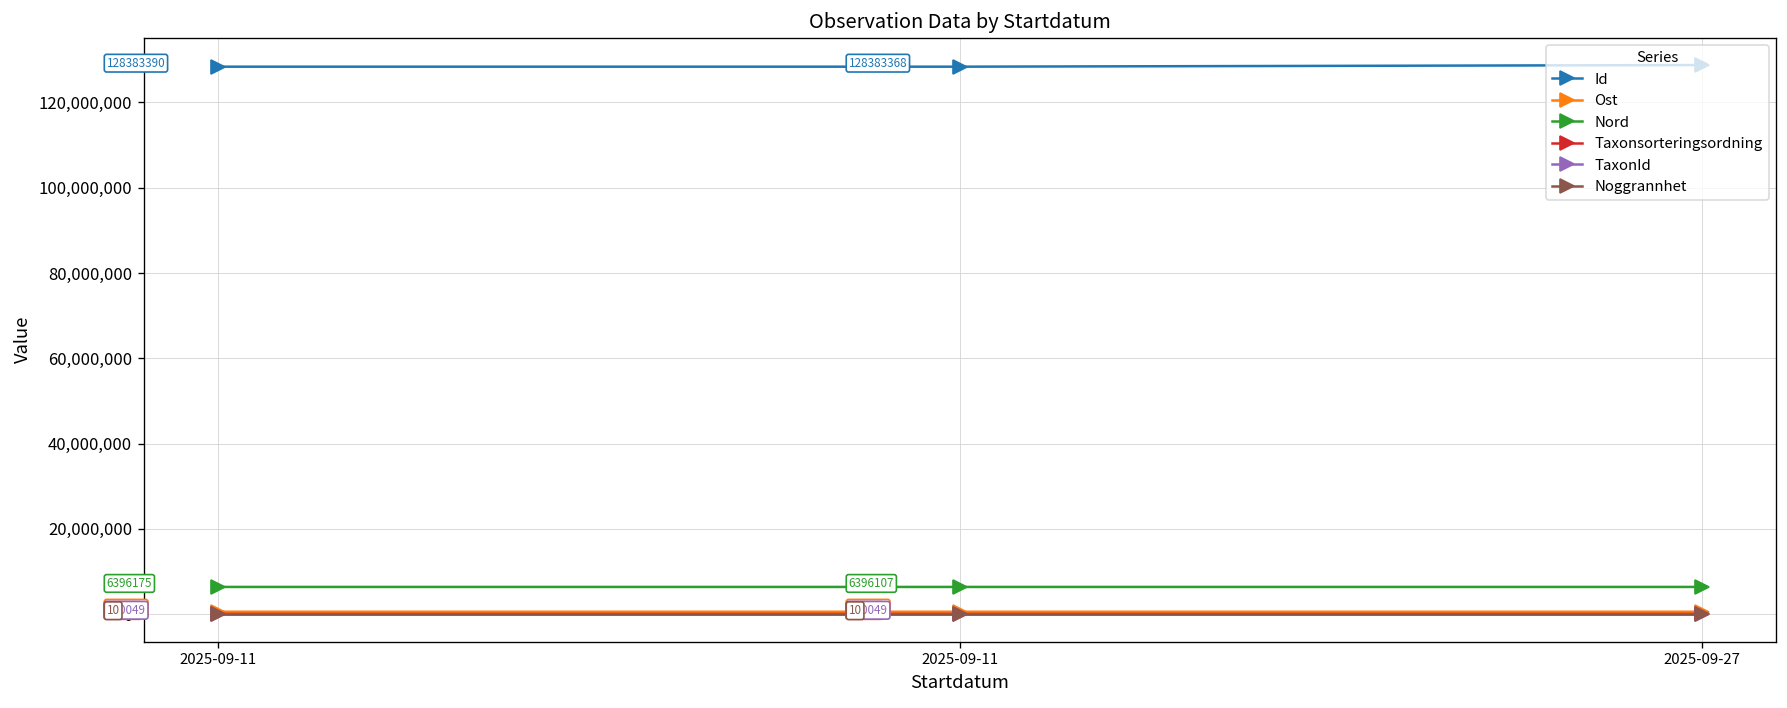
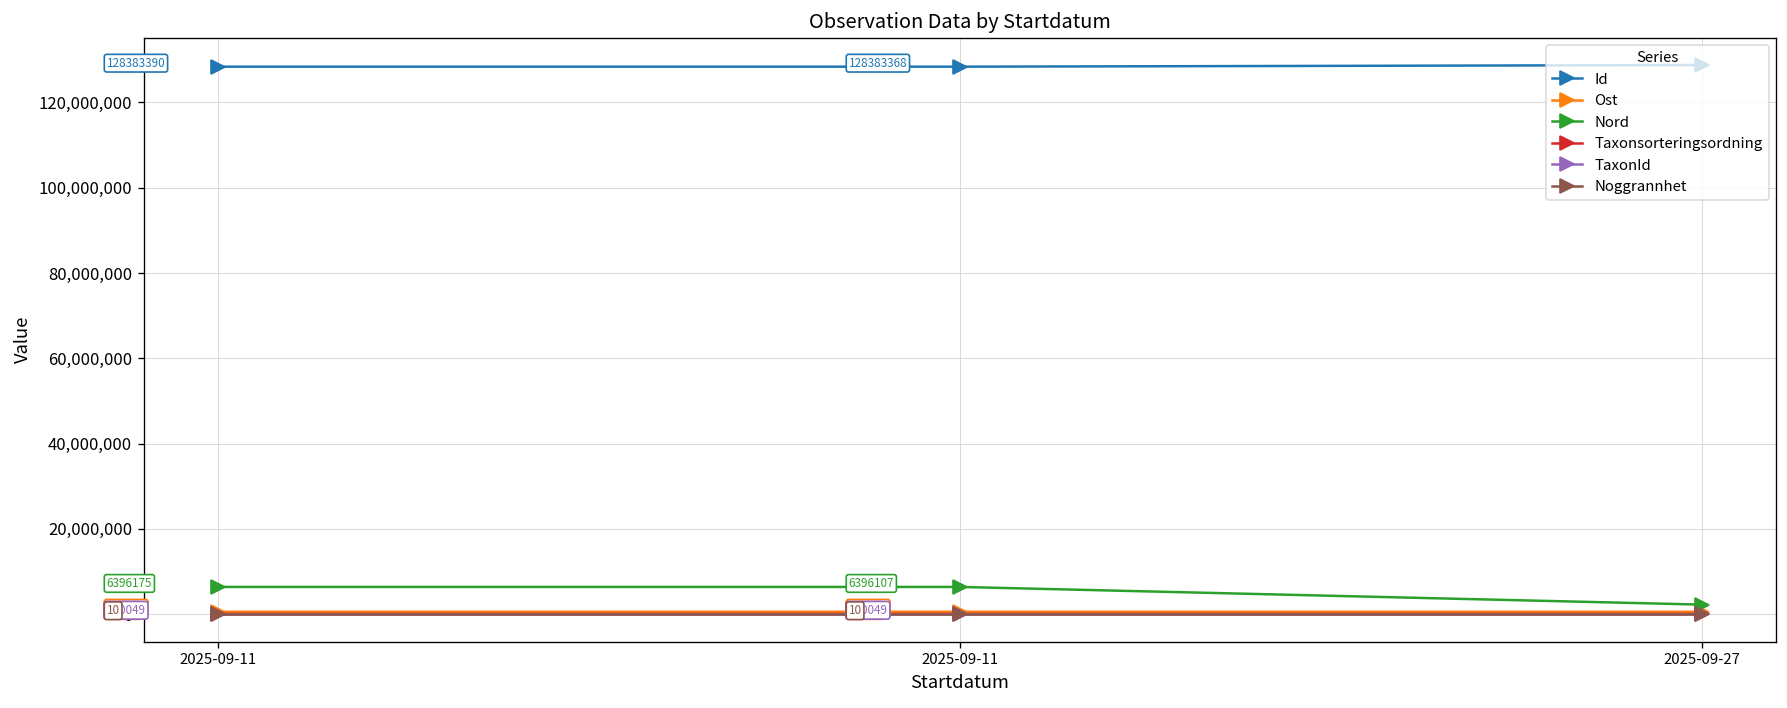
  {
    "Nord": {
-     "2025-09-27": "6,000,000"
+     "2025-09-27": "2,000,000"
    }
  }
